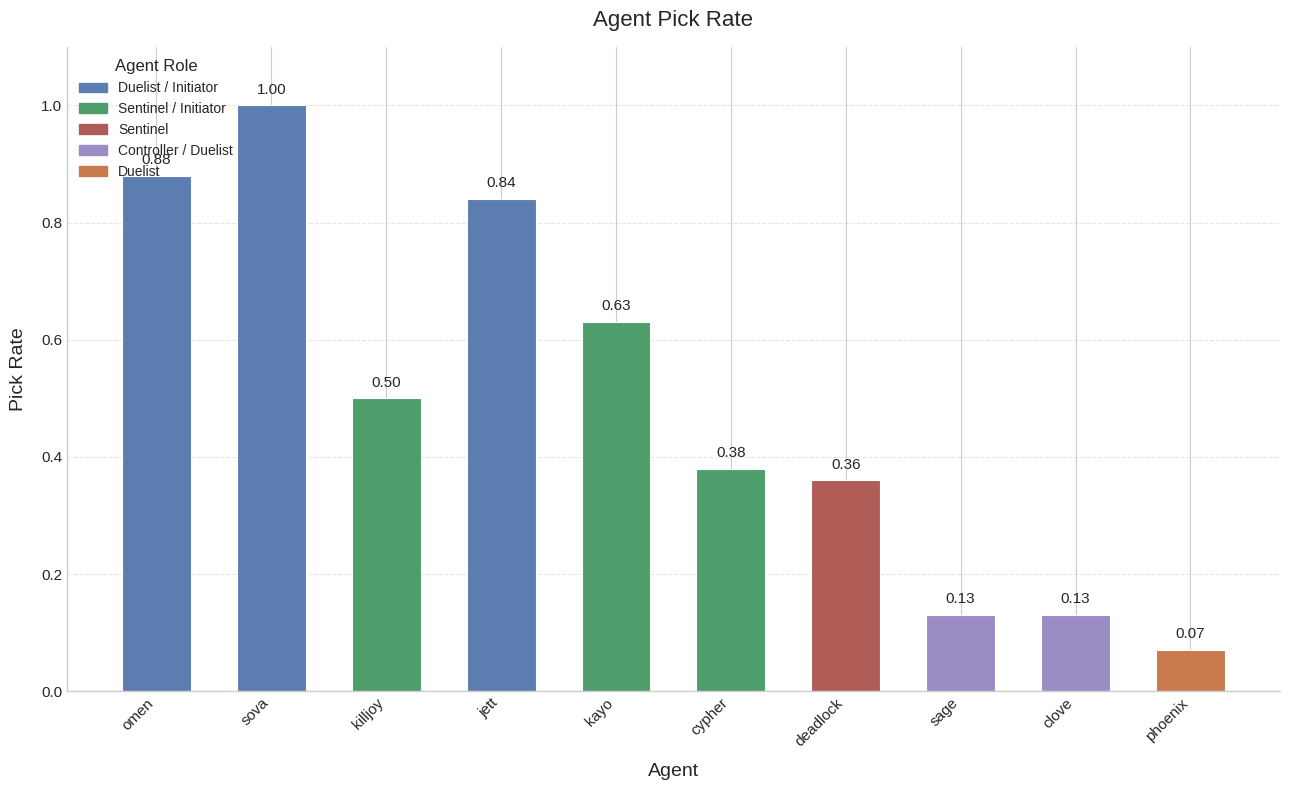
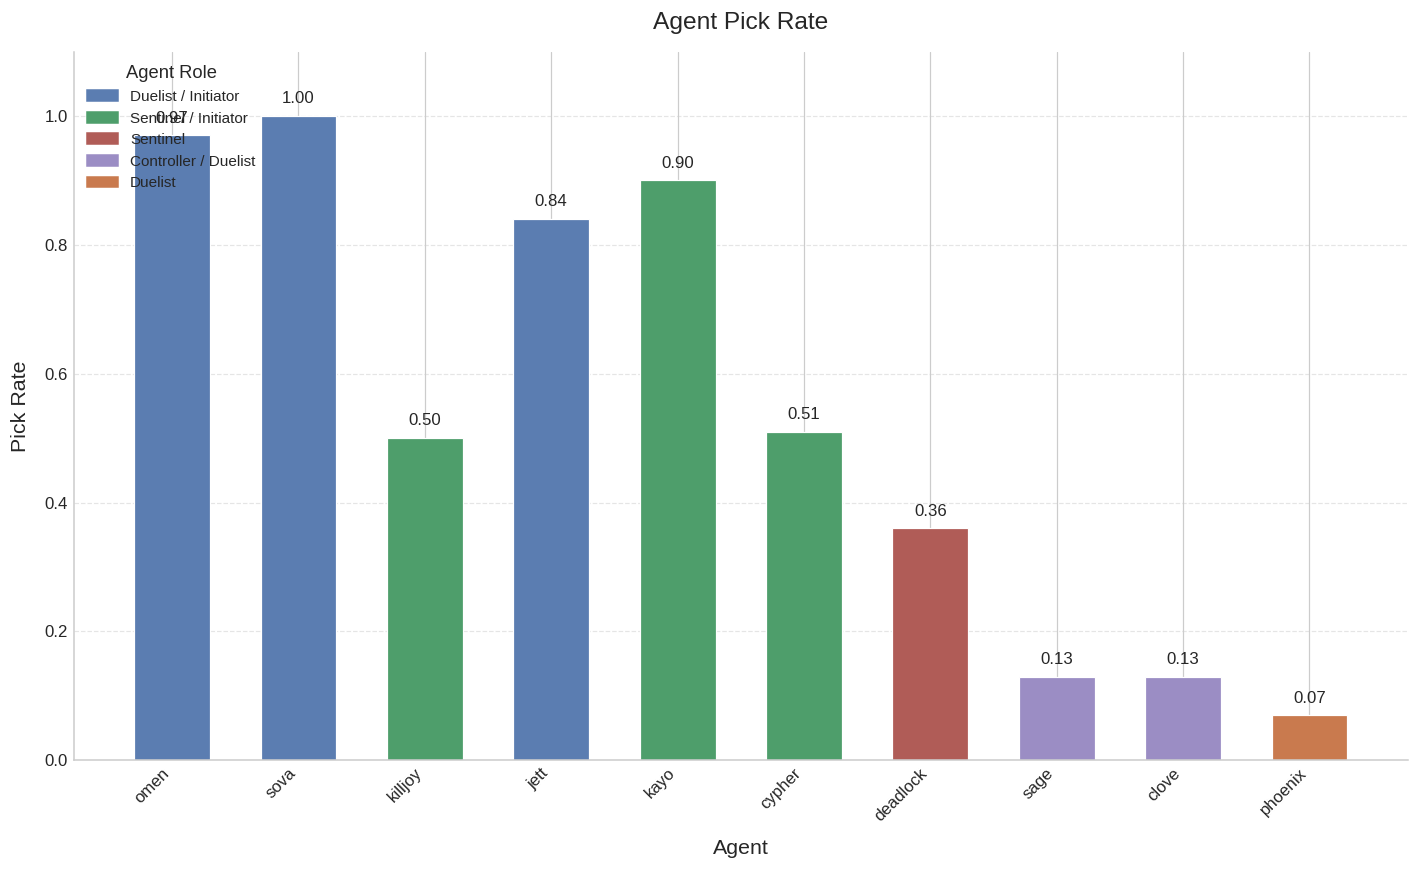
  {
-   "omen": 0.88,
+   "omen": 0.97,
    "sova": 1.00,
    "killjoy": 0.50,
    "jett": 0.84,
-   "kayo": 0.63,
-   "cypher": 0.38,
+   "kayo": 0.90,
+   "cypher": 0.51,
    "deadlock": 0.36,
    "sage": 0.13,
    "clove": 0.13,
    "phoenix": 0.07
  }
